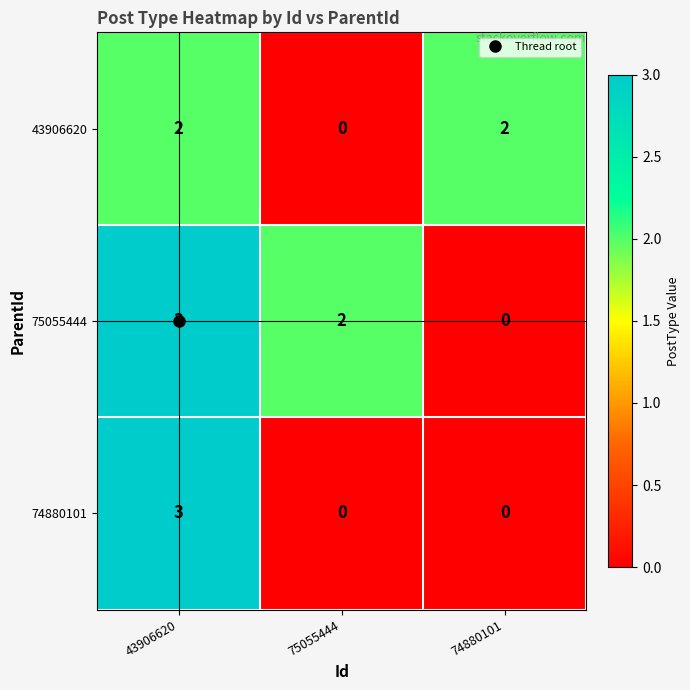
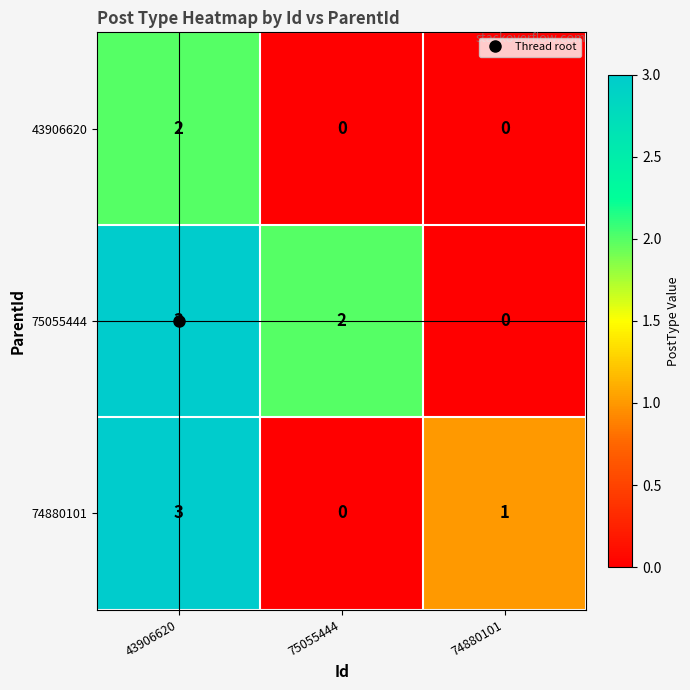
  {
    "43906620": {
      "43906620": 2,
      "75055444": 0,
-     "74880101": 2
+     "74880101": 0
    },
    "75055444": {
      "75055444": 2,
      "74880101": 0
    },
    "74880101": {
      "43906620": 3,
      "75055444": 0,
-     "74880101": 0
+     "74880101": 1
    }
  }
